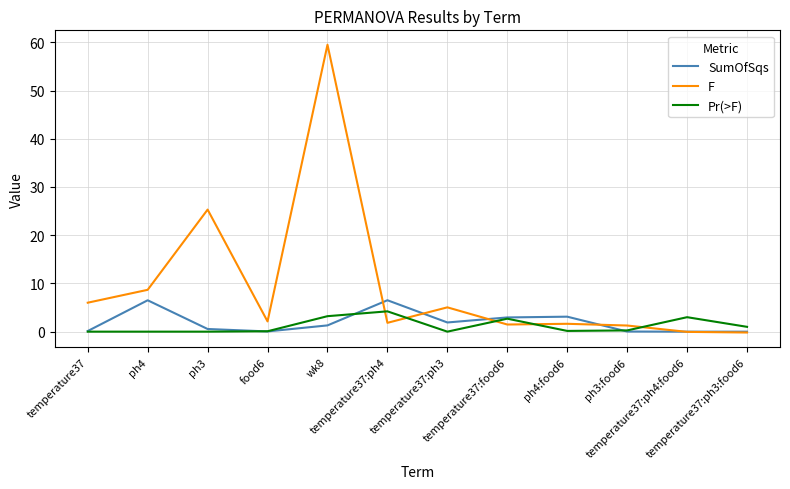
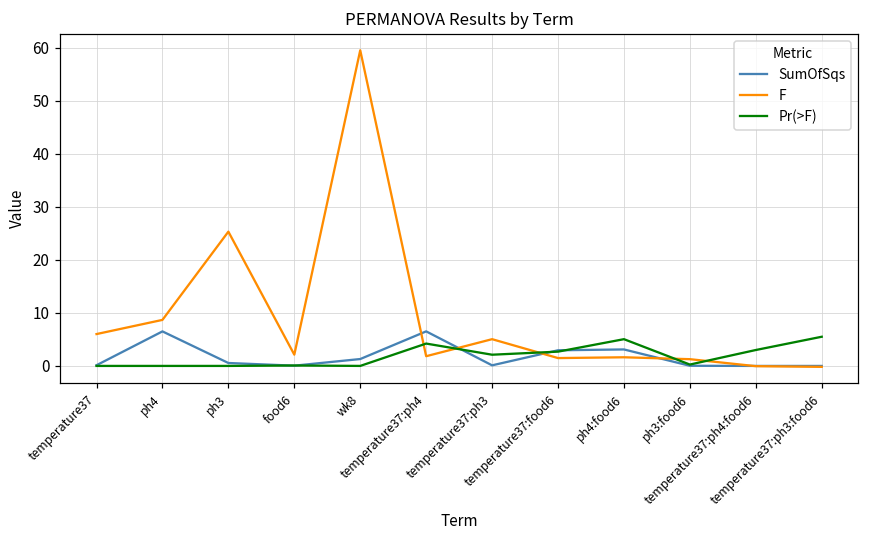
  {
    "SumOfSqs": {
      "ph4": 7,
      "ph3": 1,
      "wk8": 1,
      "temperature37:ph4": 7,
-     "temperature37:ph3": 2,
+     "temperature37:ph3": 0,
      "ph4:food6": 3
    },
    "F": {
      "temperature37": 6,
      "ph4": 9,
      "ph3": 25,
      "food6": 2,
      "wk8": 59,
      "temperature37:ph4": 2,
      "temperature37:ph3": 5,
      "temperature37:food6": 1,
      "ph4:food6": 2,
      "ph3:food6": 1
    },
    "Pr(>F)": {
      "ph4": 0,
      "ph3": 0,
-     "wk8": 3,
+     "wk8": 0,
      "temperature37:ph4": 4,
-     "temperature37:ph3": 0,
-     "ph4:food6": 0,
+     "temperature37:ph3": 2,
+     "ph4:food6": 5,
      "temperature37:ph4:food6": 3,
-     "temperature37:ph3:food6": 1
+     "temperature37:ph3:food6": 6
    }
  }
